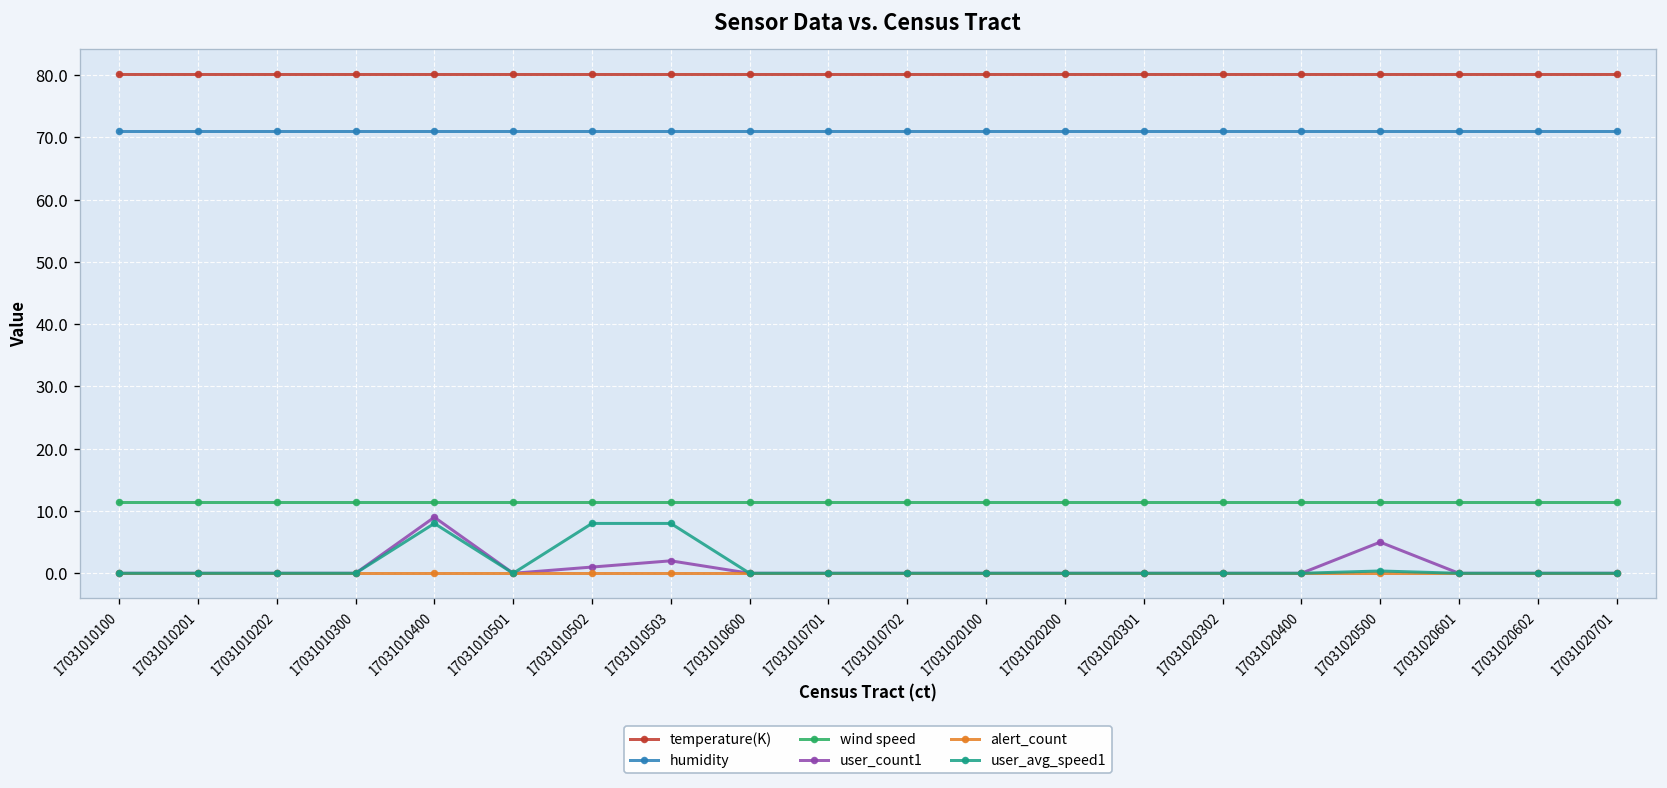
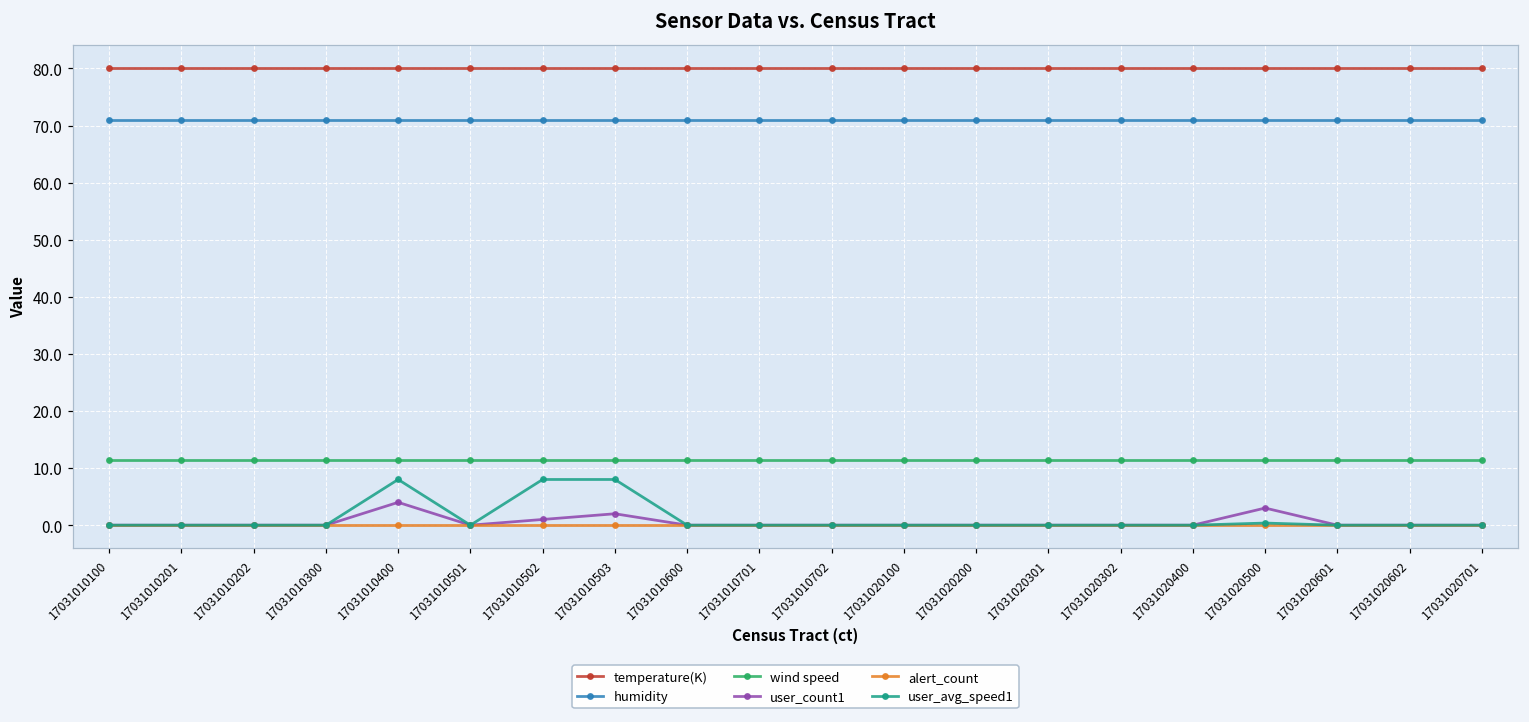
  {
    "temperature(K)": {
      "17031010100": 80,
      "17031010201": 80,
      "17031010202": 80,
      "17031010300": 80,
      "17031010400": 80,
      "17031010501": 80,
      "17031010502": 80,
      "17031010503": 80,
      "17031010600": 80,
      "17031010701": 80,
      "17031010702": 80,
      "17031020100": 80,
      "17031020200": 80,
      "17031020301": 80,
      "17031020302": 80,
      "17031020400": 80,
      "17031020500": 80,
      "17031020601": 80,
      "17031020602": 80,
      "17031020701": 80
    },
    "humidity": {
      "17031010100": 71,
      "17031010201": 71,
      "17031010202": 71,
      "17031010300": 71,
      "17031010400": 71,
      "17031010501": 71,
      "17031010502": 71,
      "17031010503": 71,
      "17031010600": 71,
      "17031010701": 71,
      "17031010702": 71,
      "17031020100": 71,
      "17031020200": 71,
      "17031020301": 71,
      "17031020302": 71,
      "17031020400": 71,
      "17031020500": 71,
      "17031020601": 71,
      "17031020602": 71,
      "17031020701": 71
    },
    "user_count1": {
-     "17031010400": 9,
+     "17031010400": 4,
      "17031010502": 1,
      "17031010503": 2,
-     "17031020500": 5
+     "17031020500": 3
    },
    "alert_count": {
      "17031010400": 0,
      "17031010502": 0,
      "17031010503": 0
    }
  }
